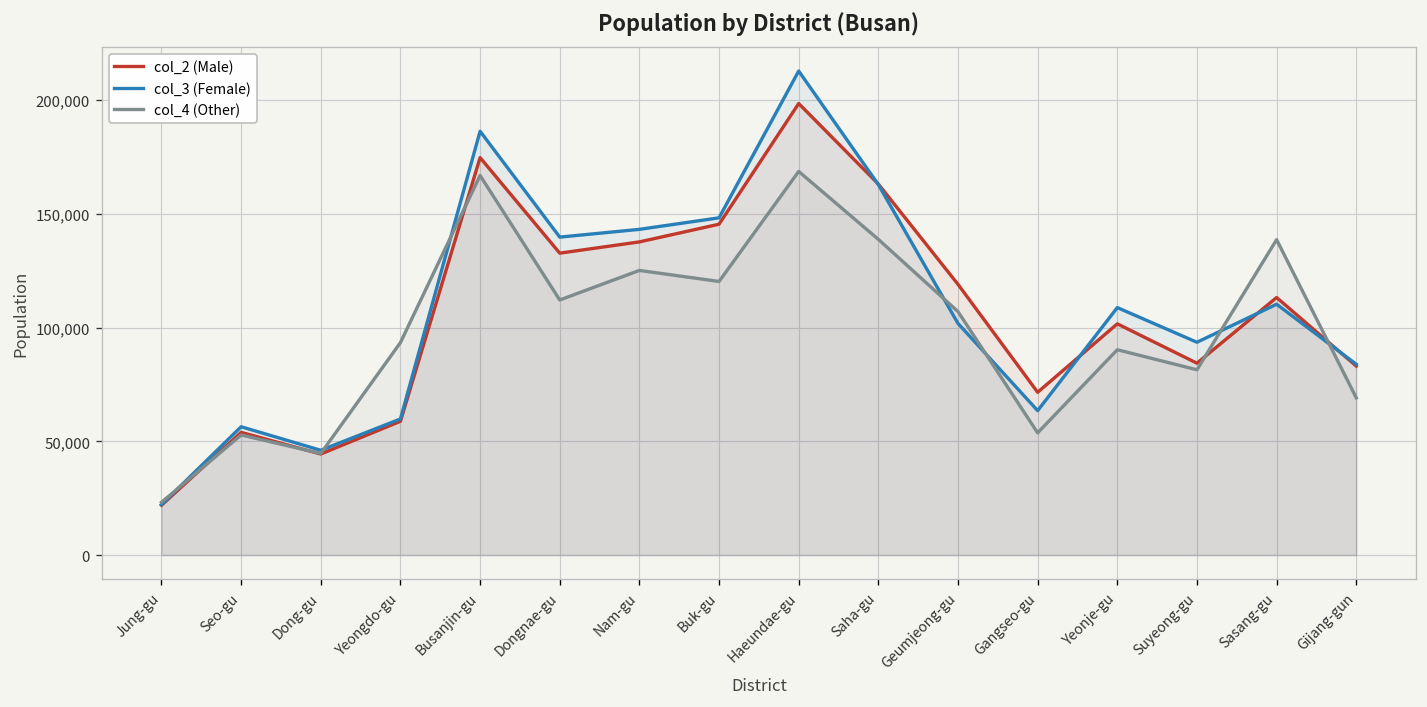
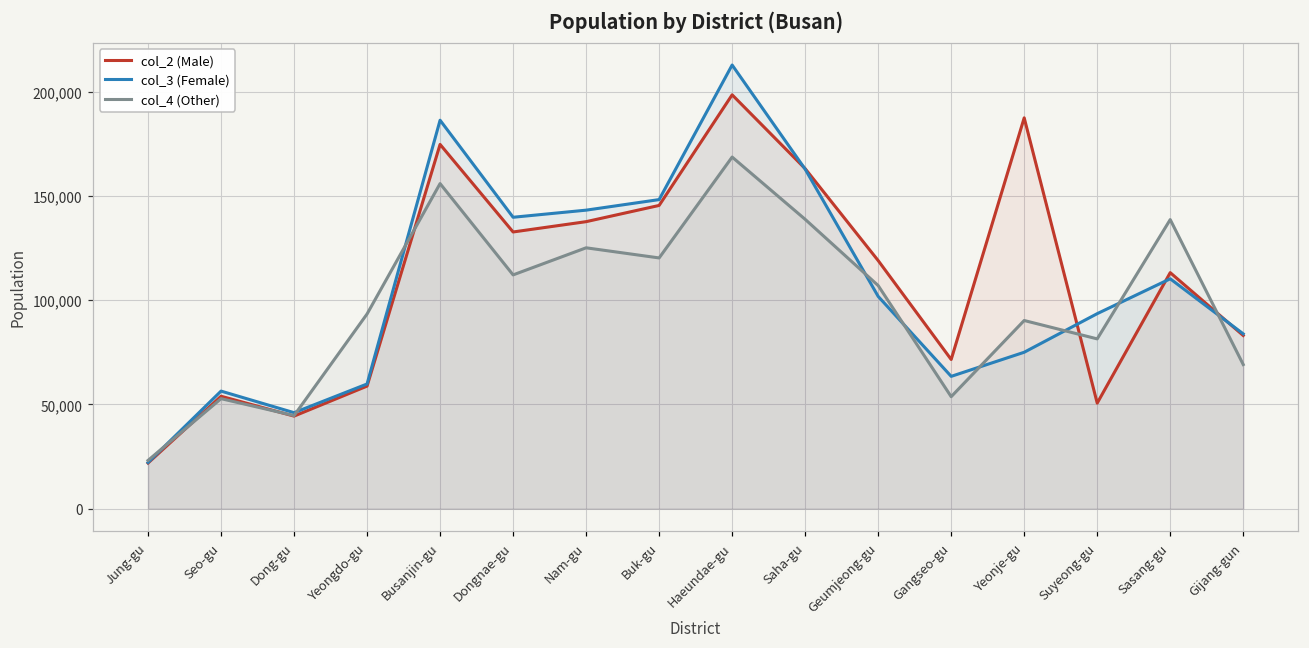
  {
    "col_2 (Male)": {
      "Busanjin-gu": "175,000",
      "Dongnae-gu": "133,000",
      "Nam-gu": "138,000",
      "Buk-gu": "145,000",
      "Haeundae-gu": "198,000",
      "Geumjeong-gu": "119,000",
      "Gangseo-gu": "72,000",
-     "Yeonje-gu": "102,000",
-     "Suyeong-gu": "84,000",
+     "Yeonje-gu": "187,000",
+     "Suyeong-gu": "51,000",
      "Sasang-gu": "113,000"
    },
    "col_3 (Female)": {
      "Seo-gu": "56,000",
      "Dong-gu": "46,000",
      "Busanjin-gu": "186,000",
      "Dongnae-gu": "140,000",
      "Nam-gu": "143,000",
      "Buk-gu": "148,000",
      "Haeundae-gu": "213,000",
      "Geumjeong-gu": "102,000",
      "Gangseo-gu": "63,000",
-     "Yeonje-gu": "109,000",
+     "Yeonje-gu": "75,000",
      "Suyeong-gu": "94,000",
      "Sasang-gu": "110,000"
    },
    "col_4 (Other)": {
      "Yeongdo-gu": "93,000",
-     "Busanjin-gu": "167,000",
+     "Busanjin-gu": "156,000",
      "Dongnae-gu": "112,000",
      "Nam-gu": "125,000",
      "Buk-gu": "120,000",
      "Haeundae-gu": "169,000",
      "Saha-gu": "139,000",
      "Geumjeong-gu": "107,000",
      "Gangseo-gu": "54,000",
      "Yeonje-gu": "90,000",
      "Suyeong-gu": "81,000",
      "Sasang-gu": "139,000",
      "Gijang-gun": "69,000"
    }
  }
